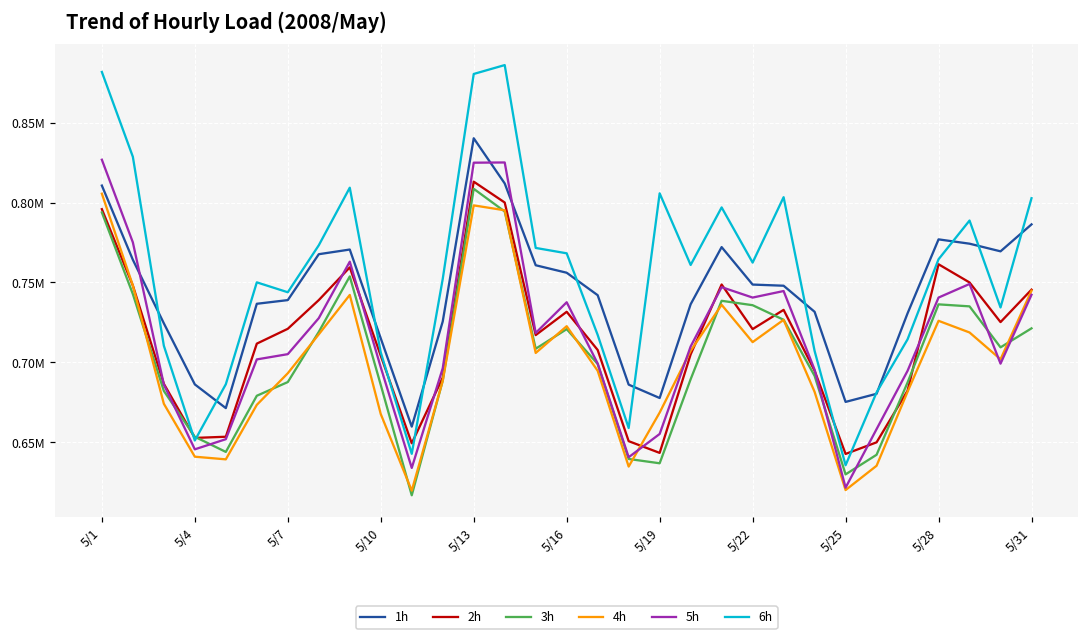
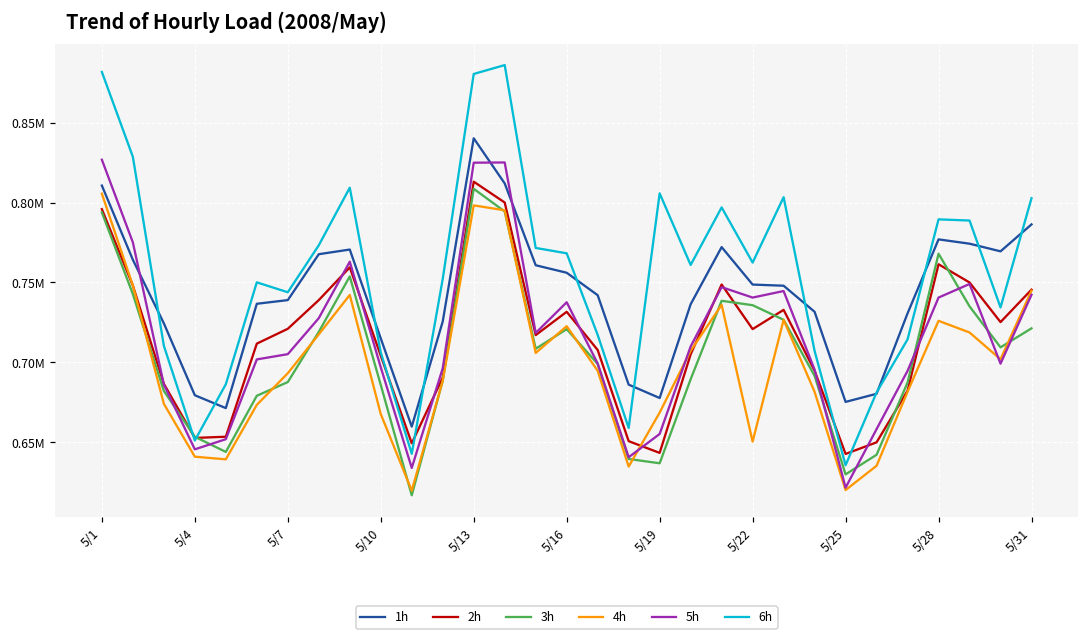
  {
    "1h": {
      "5/1": 811000,
-     "5/4": 686000,
+     "5/4": 679000,
      "5/7": 739000,
      "5/10": 715000,
      "5/13": 840000,
      "5/16": 756000,
      "5/19": 678000,
      "5/22": 749000,
      "5/25": 675000,
      "5/28": 777000,
      "5/31": 786000
    },
    "2h": {
      "5/1": 796000,
      "5/7": 721000,
      "5/10": 704000,
      "5/13": 813000,
      "5/16": 732000,
      "5/19": 643000,
      "5/22": 721000,
      "5/25": 643000,
      "5/28": 761000
    },
    "3h": {
      "5/1": 794000,
      "5/7": 688000,
      "5/10": 686000,
      "5/13": 809000,
      "5/16": 721000,
      "5/19": 637000,
      "5/22": 736000,
      "5/25": 630000,
-     "5/28": 736000,
+     "5/28": 768000,
      "5/31": 721000
    },
    "4h": {
      "5/1": 806000,
      "5/4": 641000,
      "5/7": 693000,
      "5/10": 668000,
      "5/13": 798000,
      "5/16": 723000,
      "5/19": 669000,
-     "5/22": 713000,
+     "5/22": 650000,
      "5/28": 726000
    },
    "5h": {
      "5/1": 827000,
      "5/4": 646000,
      "5/7": 705000,
      "5/10": 697000,
      "5/13": 825000,
      "5/16": 738000,
      "5/19": 655000,
      "5/22": 741000,
      "5/28": 741000,
      "5/31": 742000
    },
    "6h": {
      "5/1": 882000,
      "5/7": 744000,
      "5/10": 706000,
      "5/13": 880000,
      "5/16": 768000,
      "5/19": 806000,
      "5/22": 762000,
      "5/25": 636000,
-     "5/28": 765000,
+     "5/28": 789000,
      "5/31": 803000
    }
  }
